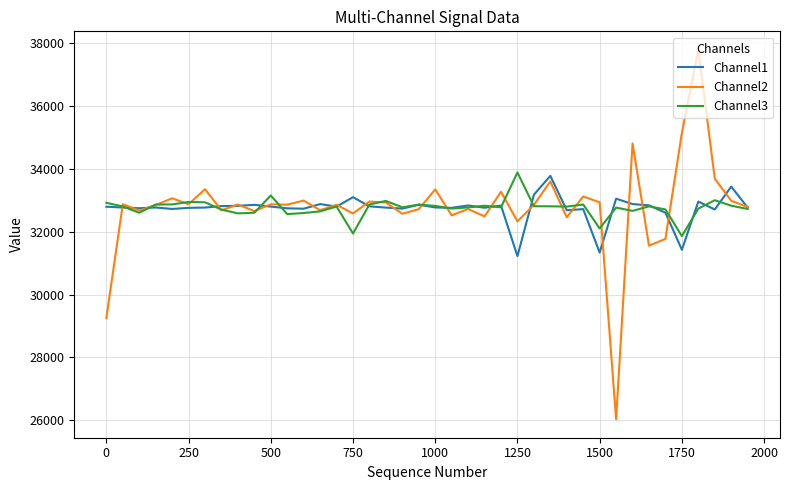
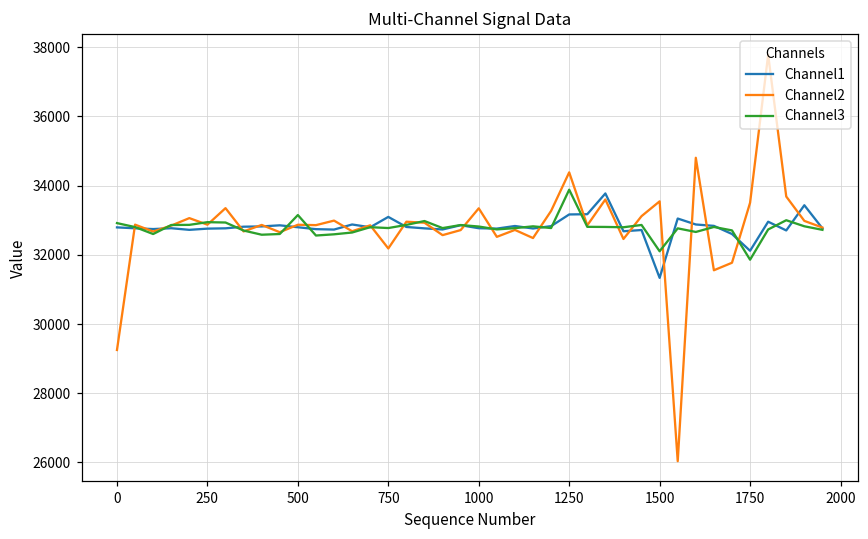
  {
    "Channel1": {
      "0": 32800,
      "250": 32800,
      "750": 33100,
-     "1250": 31200,
+     "1250": 33200,
      "1500": 31300,
-     "1750": 31400
+     "1750": 32100
    },
    "Channel2": {
      "0": 29200,
-     "750": 32600,
+     "750": 32200,
      "1000": 33300,
-     "1250": 32300,
-     "1500": 32900,
-     "1750": 35100
+     "1250": 34400,
+     "1500": 33500,
+     "1750": 33500
    },
    "Channel3": {
      "0": 32900,
      "500": 33100,
-     "750": 31900,
+     "750": 32800,
      "1250": 33900,
      "1500": 32100,
      "1750": 31900
    }
  }
